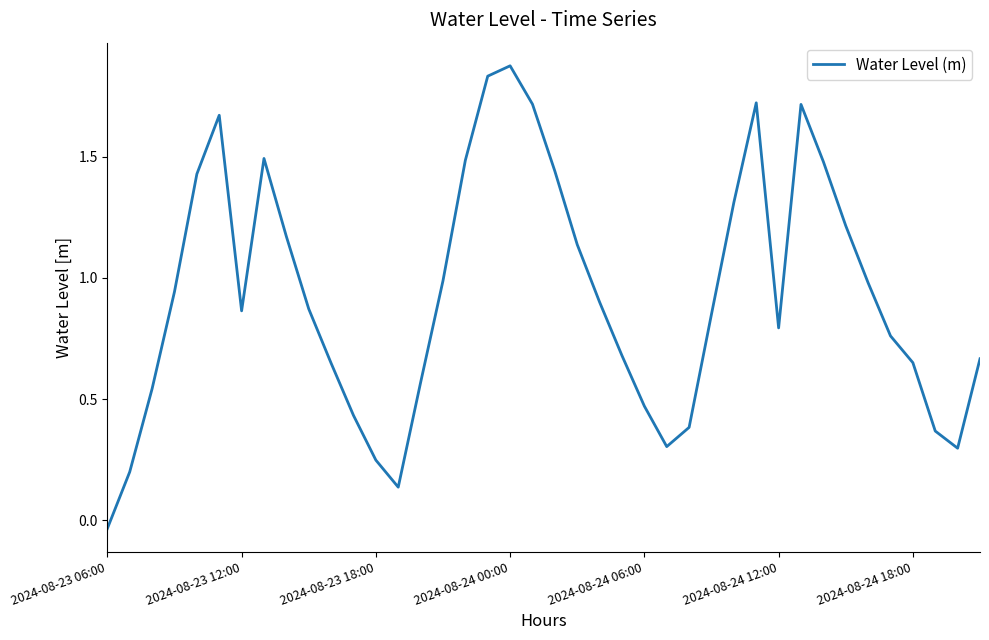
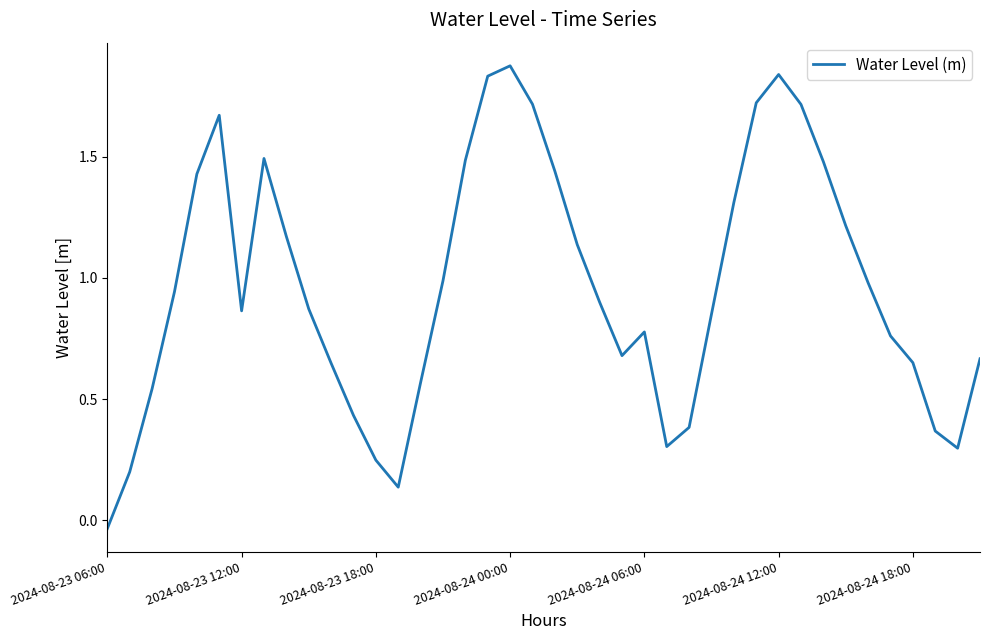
  {
    "2024-08-23 06:00": -0.03,
    "2024-08-23 12:00": 0.86,
    "2024-08-23 18:00": 0.25,
    "2024-08-24 00:00": 1.87,
-   "2024-08-24 06:00": 0.47,
-   "2024-08-24 12:00": 0.79,
+   "2024-08-24 06:00": 0.78,
+   "2024-08-24 12:00": 1.84,
    "2024-08-24 18:00": 0.65
  }
